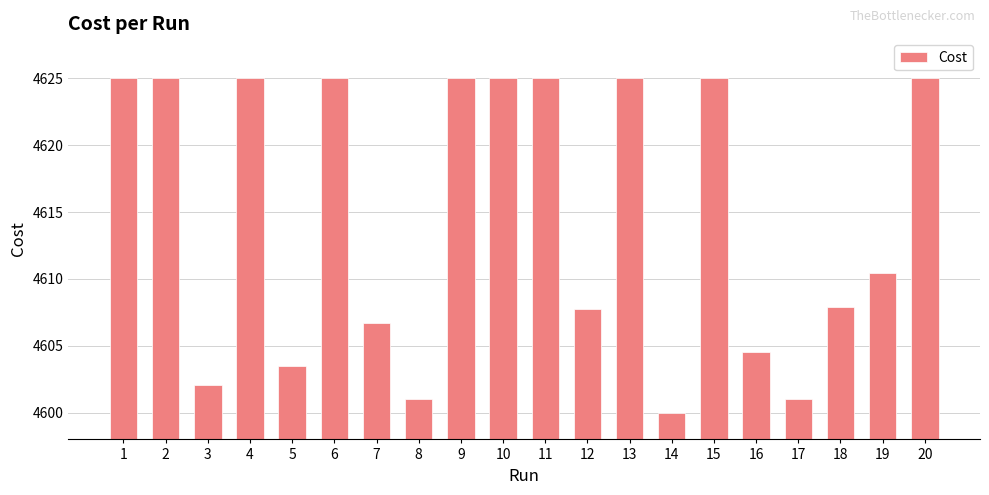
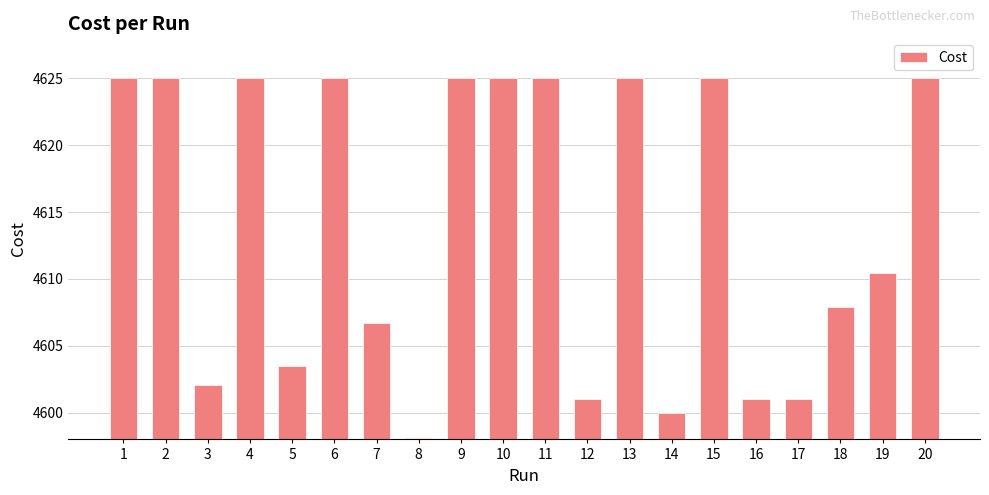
  {
    "1": 4625.0,
    "2": 4625.0,
    "3": 4602.0,
    "4": 4625.0,
    "5": 4603.5,
    "6": 4625.0,
    "7": 4606.7,
-   "8": 4601.0,
+   "8": 4598.1,
    "9": 4625.0,
    "10": 4625.0,
    "11": 4625.0,
-   "12": 4607.8,
+   "12": 4601.0,
    "13": 4625.0,
    "14": 4599.9,
    "15": 4625.0,
-   "16": 4604.6,
+   "16": 4601.0,
    "17": 4601.0,
    "18": 4607.9,
    "19": 4610.4,
    "20": 4625.0
  }
